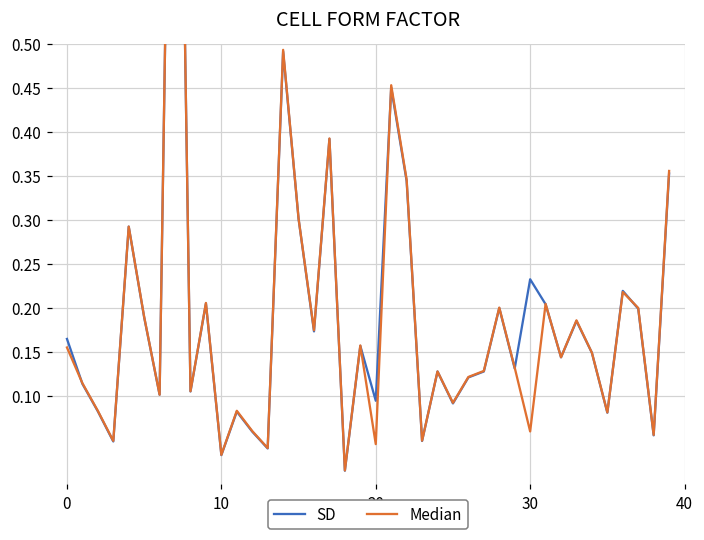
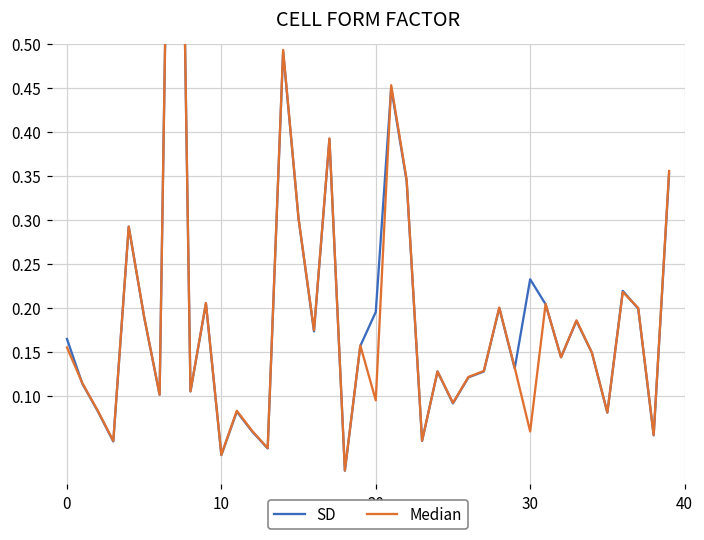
  {
    "SD": {
      "0": 0.16,
-     "20": 0.09,
+     "20": 0.20,
      "30": 0.23
    },
    "Median": {
      "0": 0.15,
-     "20": 0.05,
+     "20": 0.09,
      "30": 0.06
    }
  }
